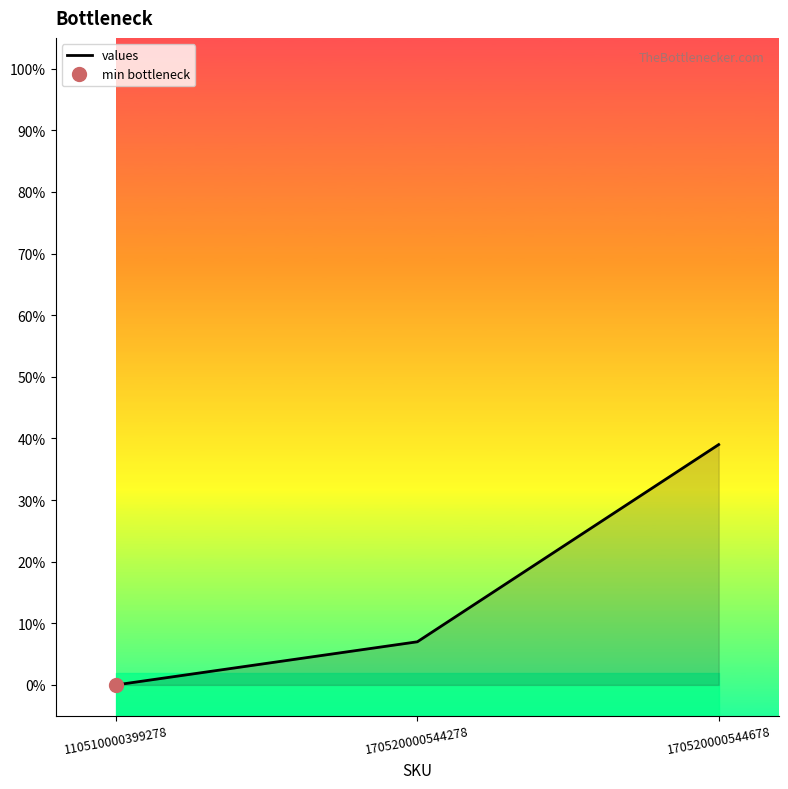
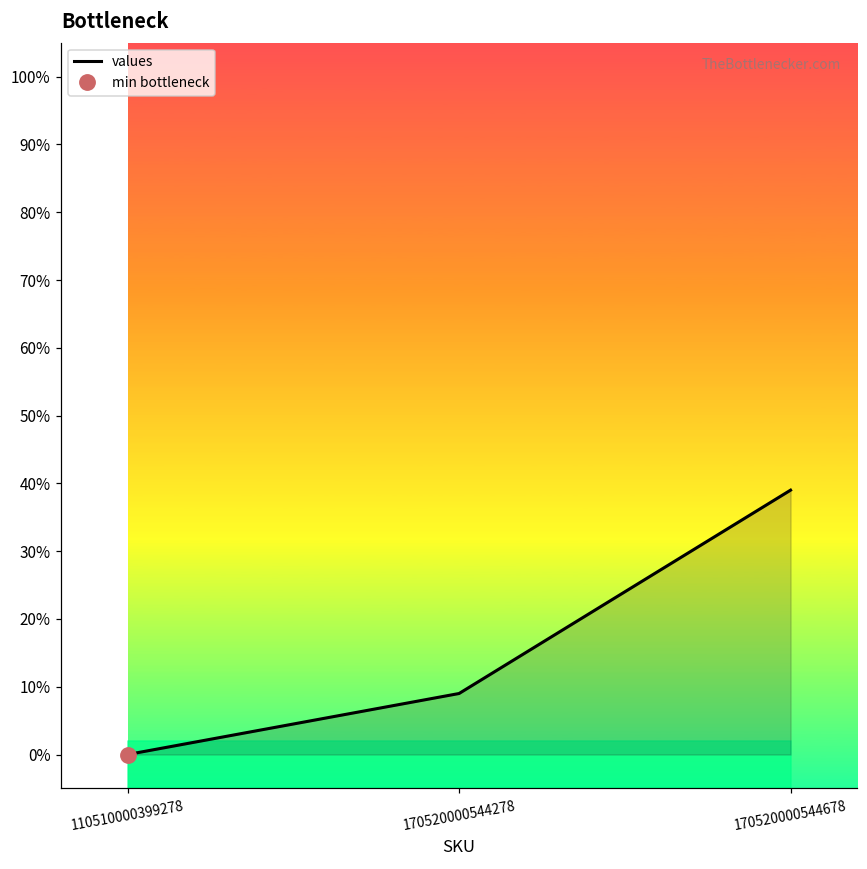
  {
    "values": {
-     "170520000544278": "7%",
+     "170520000544278": "9%",
      "170520000544678": "39%"
    }
  }
